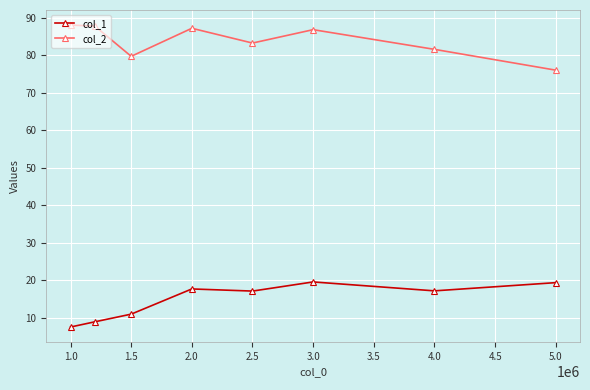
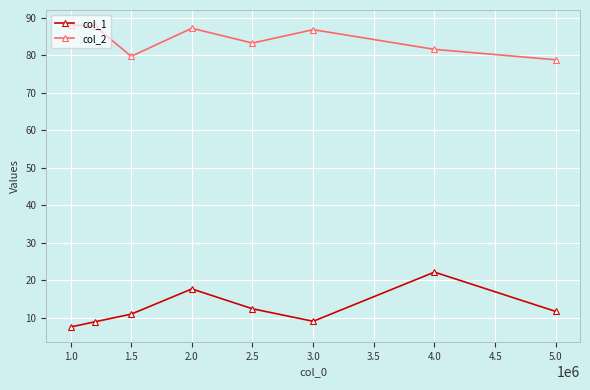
  {
    "col_1": {
      "1.0": 8,
      "1.5": 11,
      "2.0": 18,
-     "2.5": 17,
-     "3.0": 20,
-     "4.0": 17,
-     "5.0": 19
+     "2.5": 12,
+     "3.0": 9,
+     "4.0": 22,
+     "5.0": 12
    },
    "col_2": {
      "1.5": 80,
      "2.0": 87,
      "2.5": 83,
      "3.0": 87,
      "4.0": 82,
-     "5.0": 76
+     "5.0": 79
    }
  }
